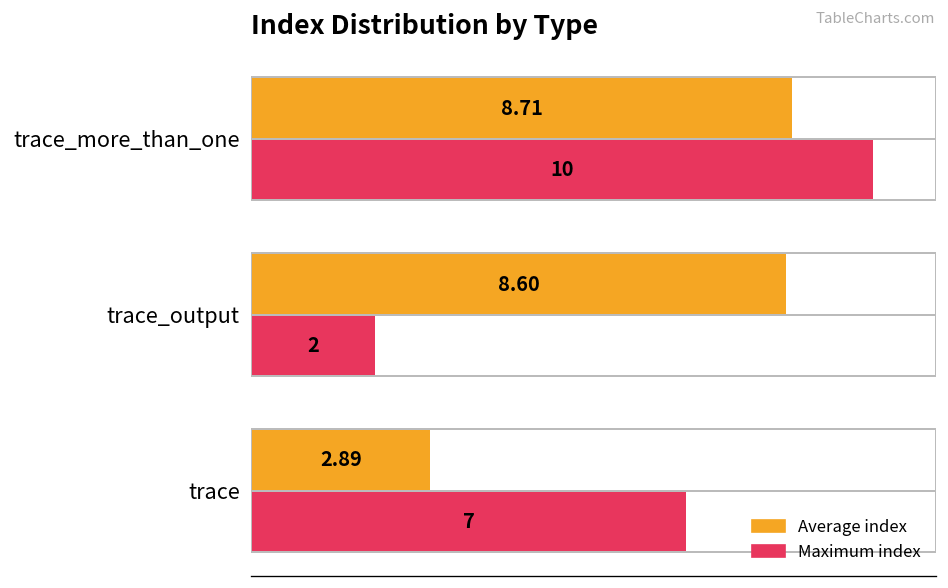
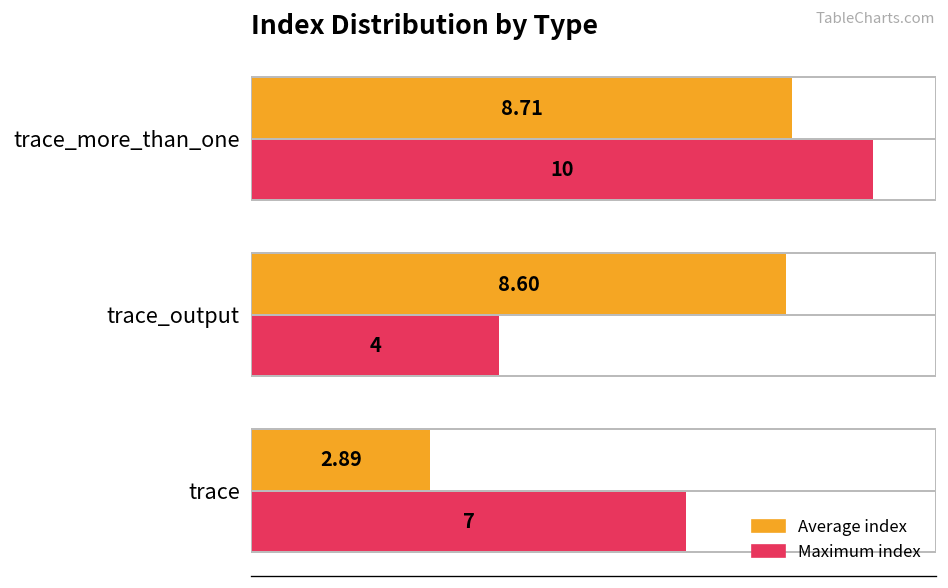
  {
    "Maximum index": {
      "trace_more_than_one": 10,
-     "trace_output": 2,
+     "trace_output": 4,
      "trace": 7
    },
    "Average index": {
      "trace_more_than_one": 8.71,
      "trace_output": 8.60,
      "trace": 2.89
    }
  }
